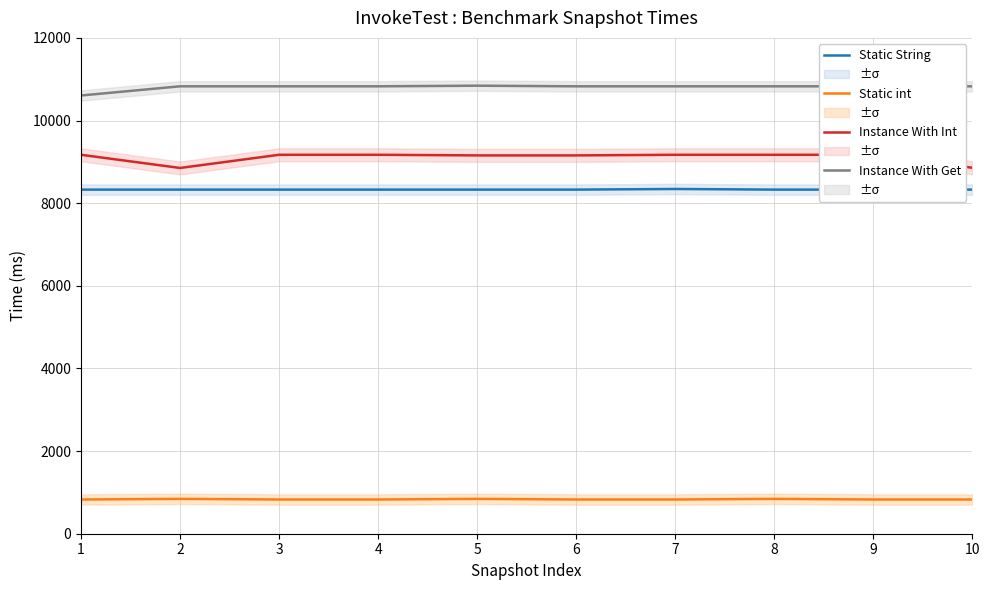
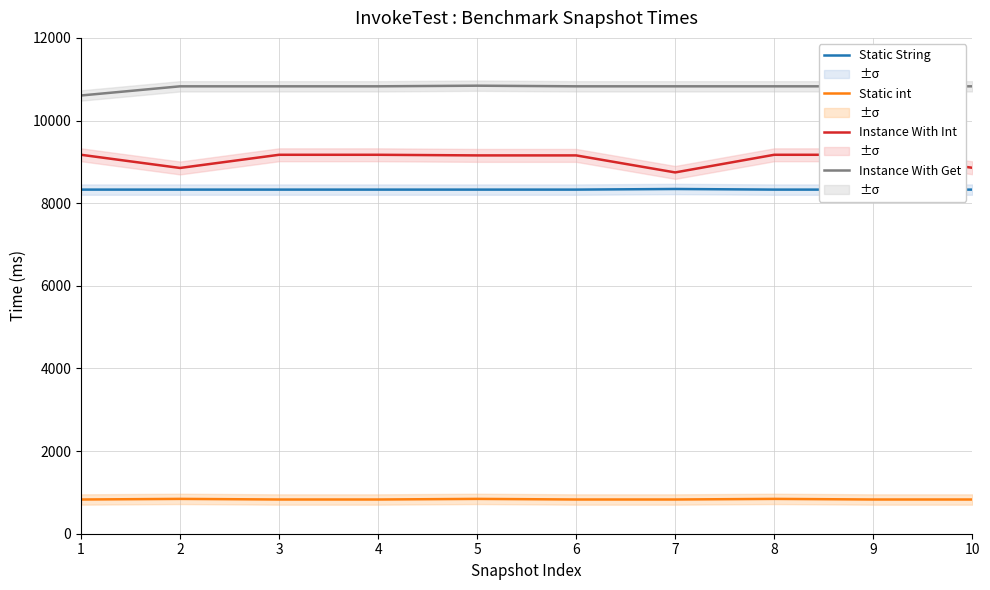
  {
    "Static String": {
      "1": 8300,
      "2": 8300,
      "3": 8300,
      "4": 8300,
      "5": 8300,
      "6": 8300,
      "7": 8300,
      "8": 8300,
      "10": 8300
    },
    "Static int": {
      "1": 800,
      "2": 800,
      "3": 800,
      "4": 800,
      "5": 800,
      "6": 800,
      "7": 800,
      "8": 800,
      "9": 800,
      "10": 800
    },
    "Instance With Int": {
      "1": 9200,
      "2": 8900,
      "3": 9200,
      "4": 9200,
      "5": 9200,
      "6": 9200,
-     "7": 9200,
+     "7": 8700,
      "8": 9200,
      "10": 8900
    },
    "Instance With Get": {
      "1": 10600,
      "2": 10800,
      "3": 10800,
      "4": 10800,
      "5": 10800,
      "6": 10800,
      "7": 10800,
      "8": 10800,
      "10": 10800
    }
  }
